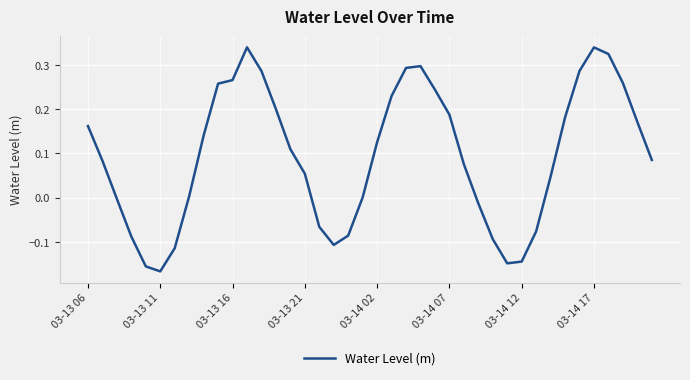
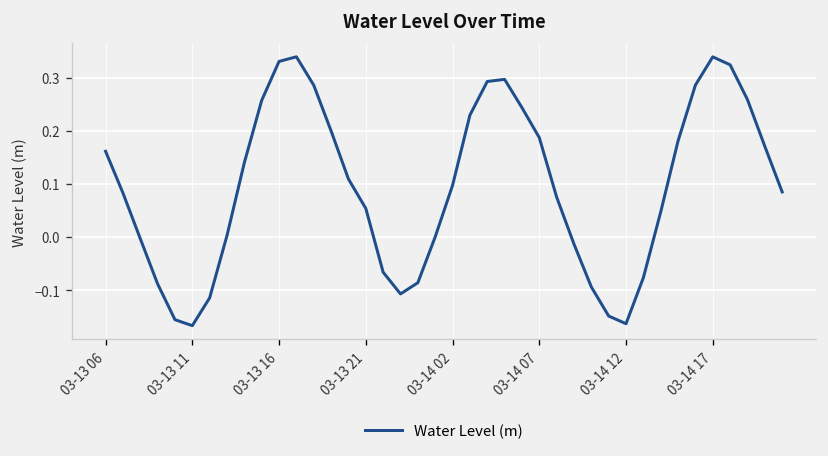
  {
    "03-13 06": 0.16,
    "03-13 11": -0.17,
-   "03-13 16": 0.27,
+   "03-13 16": 0.33,
    "03-13 21": 0.05,
-   "03-14 02": 0.12,
+   "03-14 02": 0.10,
    "03-14 07": 0.19,
-   "03-14 12": -0.14,
+   "03-14 12": -0.16,
    "03-14 17": 0.34
  }
